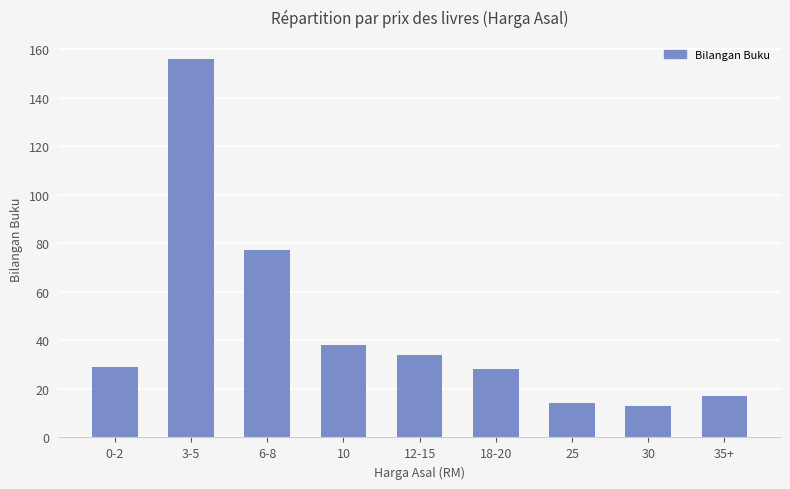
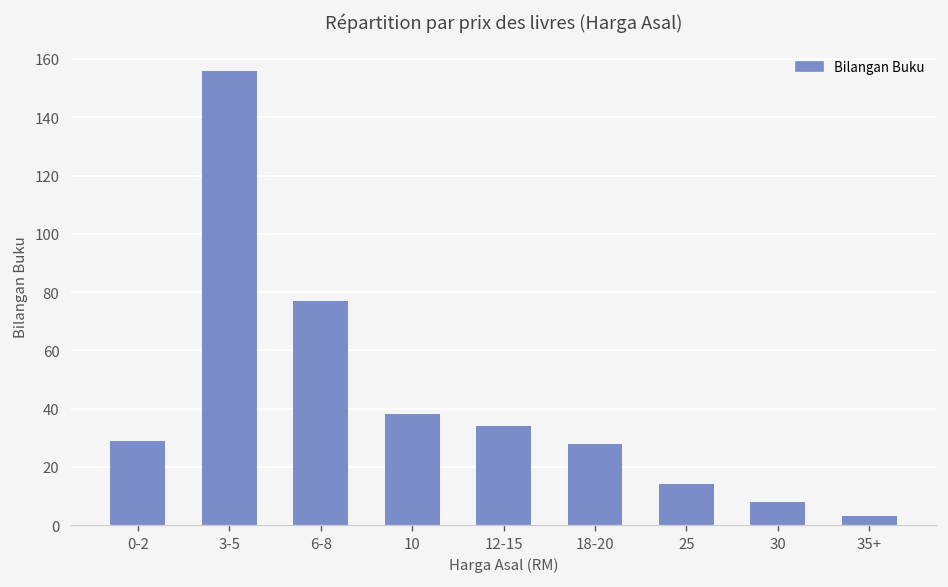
  {
    "0-2": 29,
    "3-5": 156,
    "6-8": 77,
    "10": 38,
    "12-15": 34,
    "18-20": 28,
    "25": 14,
-   "30": 13,
-   "35+": 17
+   "30": 8,
+   "35+": 3
  }
